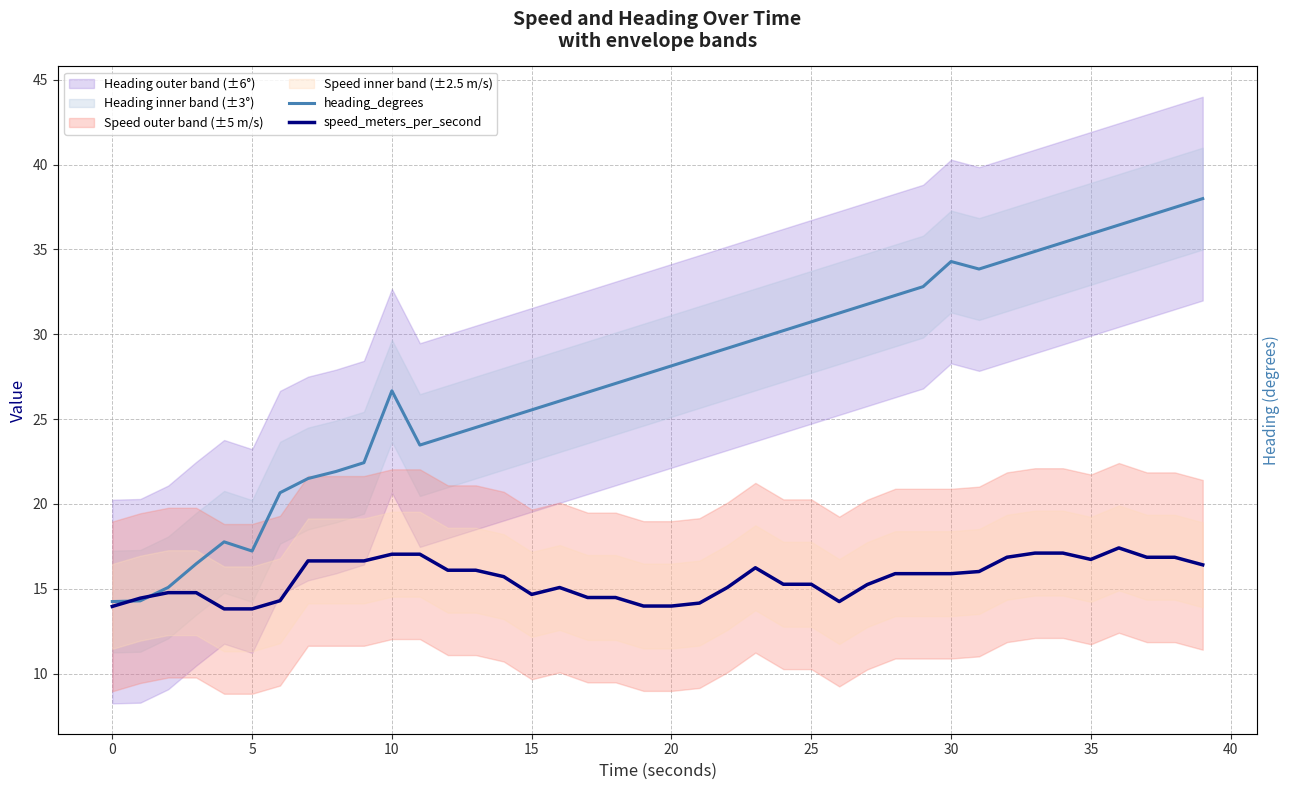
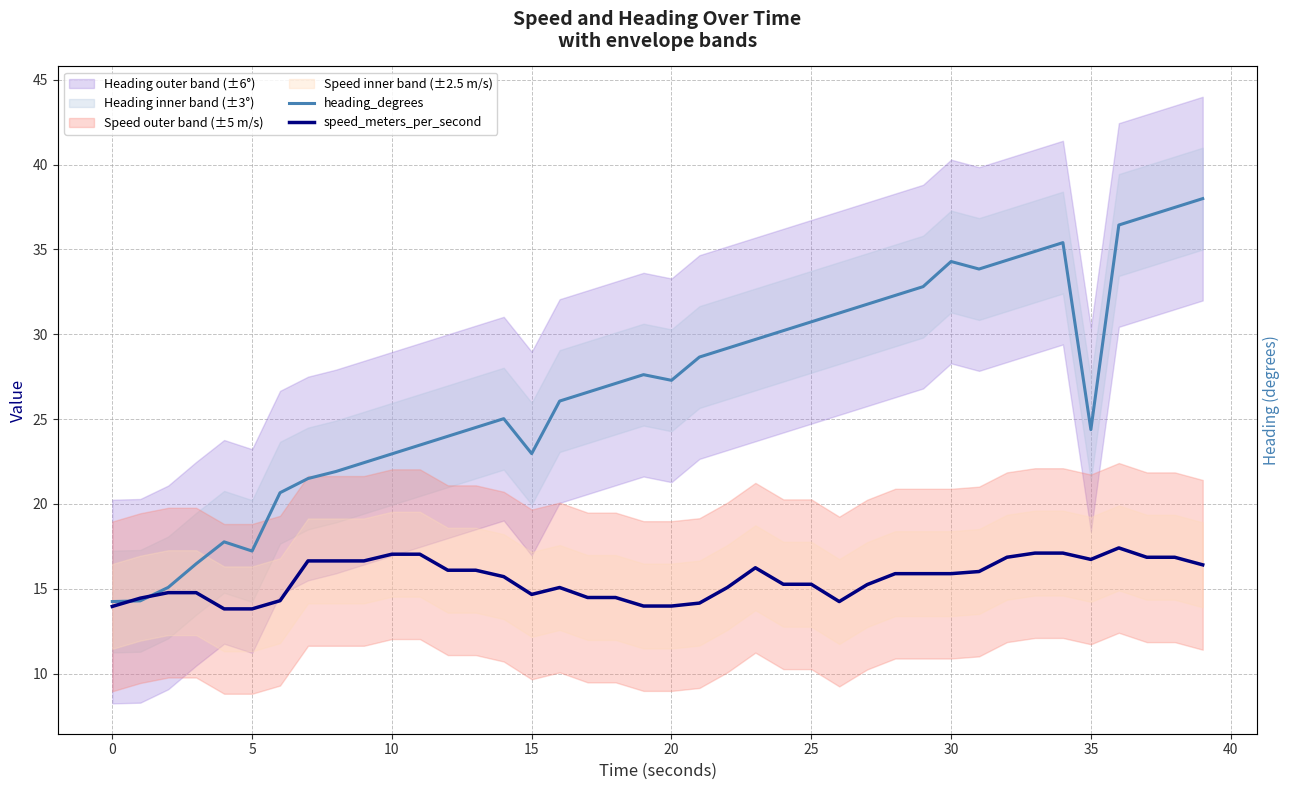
  {
    "heading_degrees": {
      "0": 14.3,
      "5": 17.2,
-     "10": 26.7,
-     "15": 25.5,
-     "20": 28.1,
+     "10": 23.0,
+     "15": 23.0,
+     "20": 27.3,
      "25": 30.7,
      "30": 34.3,
-     "35": 35.9
+     "35": 24.4
    },
    "speed_meters_per_second": {
      "0": 14.0,
      "5": 13.8,
      "10": 17.0,
      "15": 14.7,
      "20": 14.0,
      "25": 15.3,
      "30": 15.9,
      "35": 16.7
    }
  }
